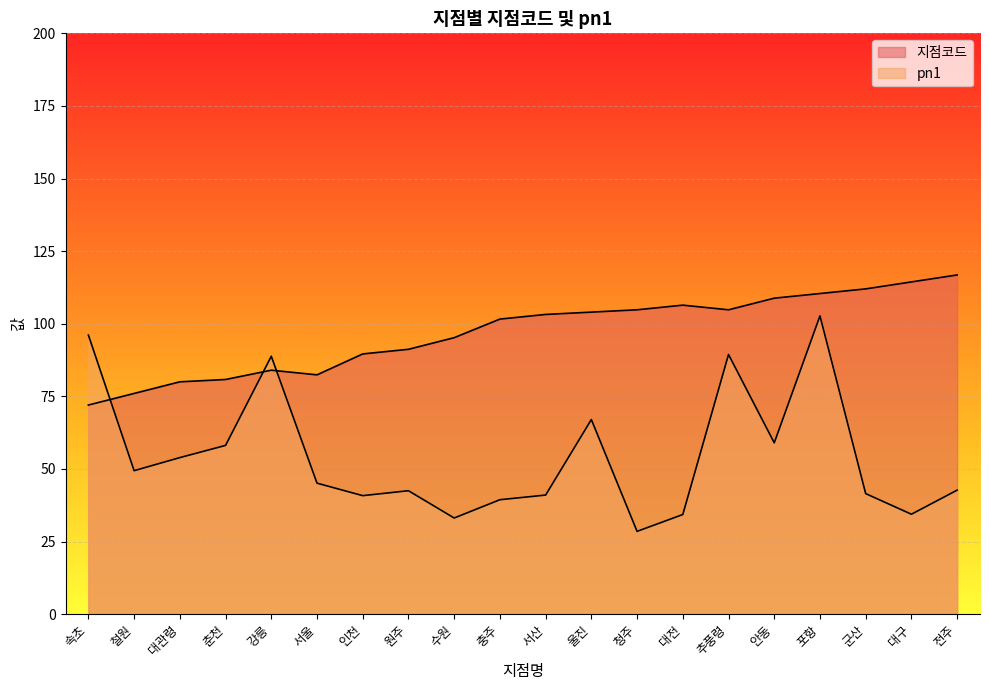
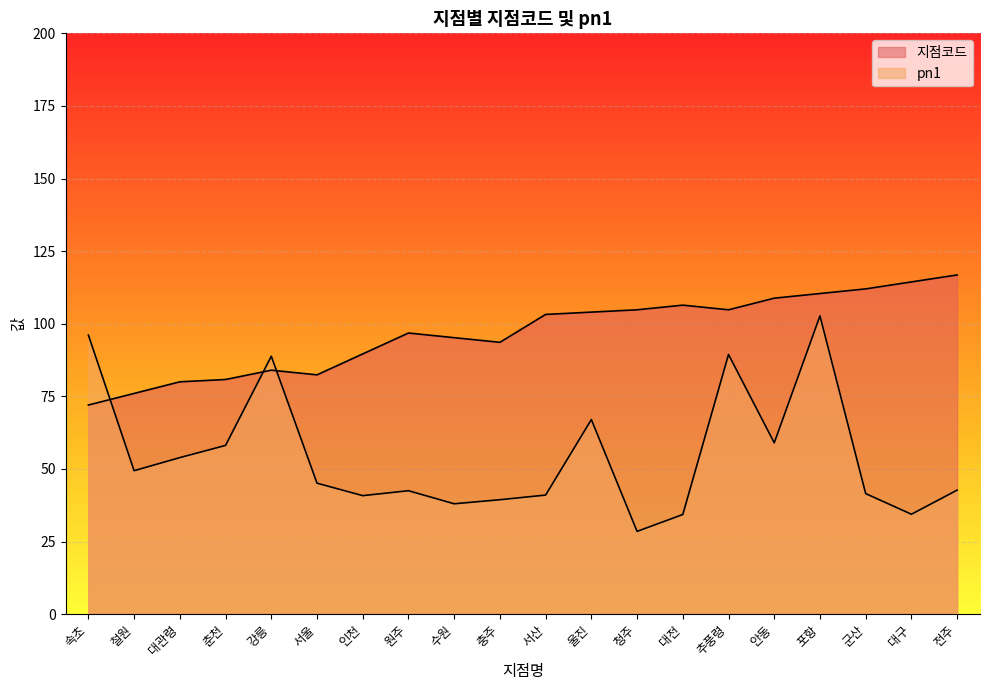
  {
    "지점코드": {
      "속초": 72,
      "철원": 76,
      "대관령": 80,
      "춘천": 81,
      "강릉": 84,
      "서울": 82,
      "인천": 90,
-     "원주": 91,
+     "원주": 97,
      "수원": 95,
-     "충주": 102,
+     "충주": 94,
      "서산": 103,
      "울진": 104,
      "청주": 105,
      "대전": 106,
      "추풍령": 105,
      "안동": 109,
      "포항": 110,
      "군산": 112,
      "대구": 114,
      "전주": 117
    },
    "pn1": {
      "속초": 96,
      "철원": 49,
      "대관령": 54,
      "춘천": 58,
      "강릉": 89,
      "서울": 45,
      "인천": 41,
      "원주": 43,
-     "수원": 33,
+     "수원": 38,
      "충주": 39,
      "서산": 41,
      "울진": 67,
      "청주": 29,
      "대전": 34,
      "추풍령": 89,
      "안동": 59,
      "포항": 103,
      "군산": 42,
      "대구": 34,
      "전주": 43
    }
  }
